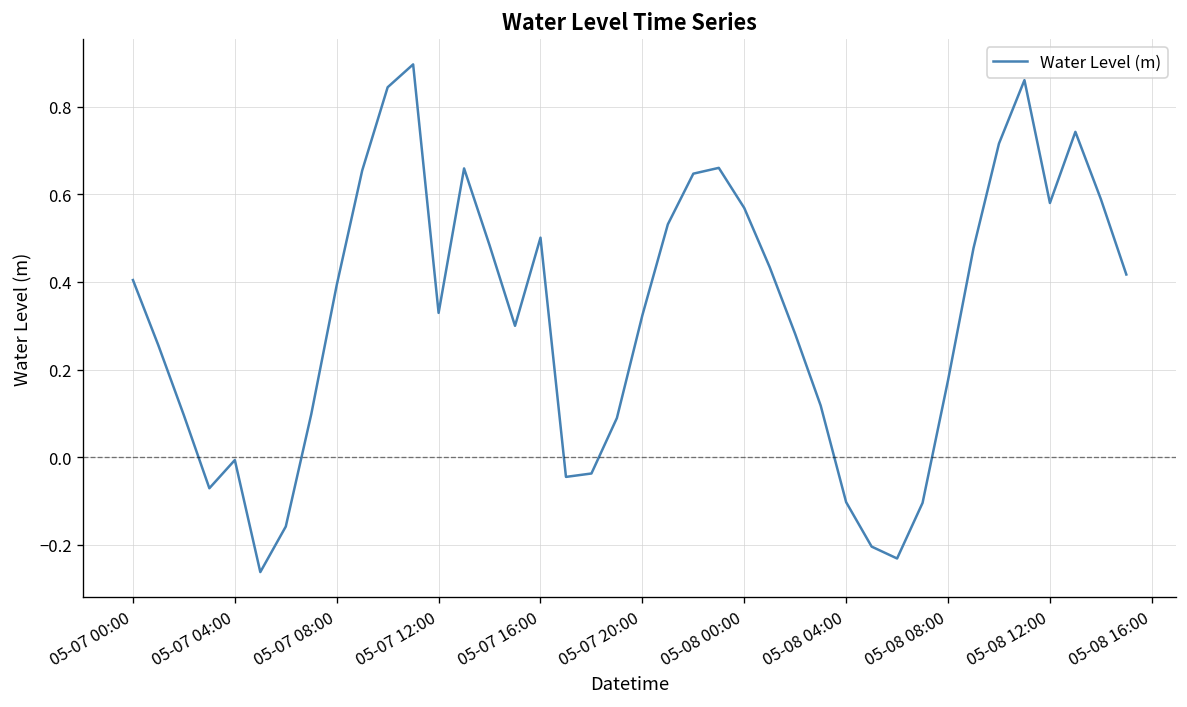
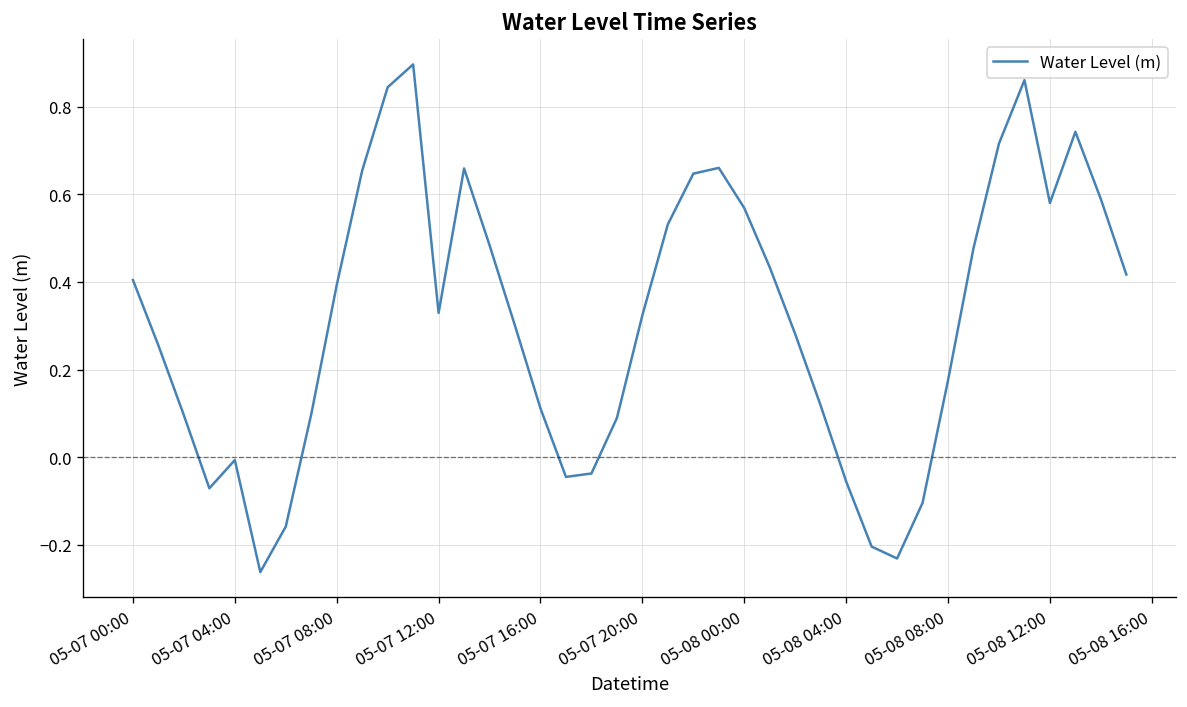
  {
    "05-07 00:00": 0.40,
    "05-07 04:00": -0.01,
    "05-07 08:00": 0.39,
    "05-07 12:00": 0.33,
-   "05-07 16:00": 0.50,
+   "05-07 16:00": 0.11,
    "05-07 20:00": 0.32,
    "05-08 00:00": 0.57,
-   "05-08 04:00": -0.10,
+   "05-08 04:00": -0.06,
    "05-08 08:00": 0.18,
    "05-08 12:00": 0.58
  }
